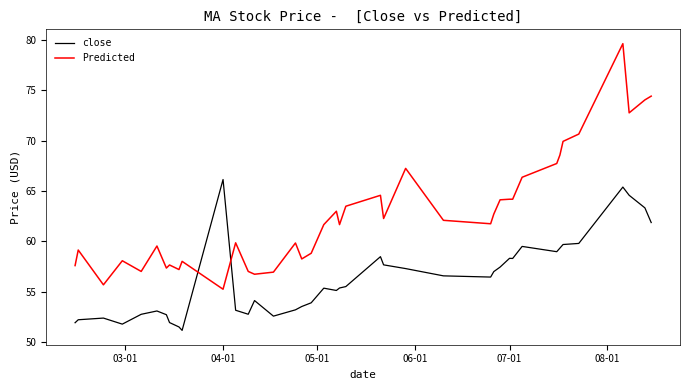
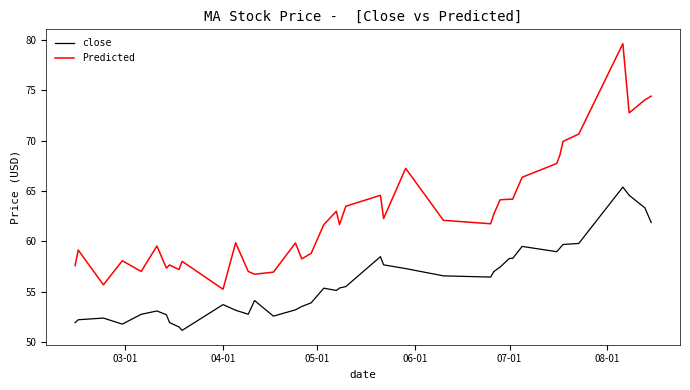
  {
    "close": {
-     "04-01": 66.1,
+     "04-01": 53.7,
      "07-01": 58.3
    },
    "Predicted": {
      "04-01": 55.3,
      "07-01": 64.2
    }
  }
